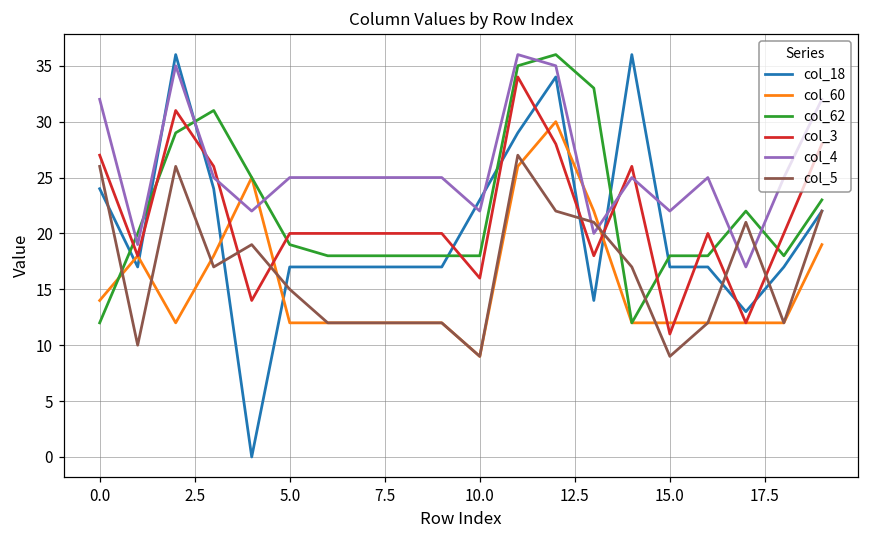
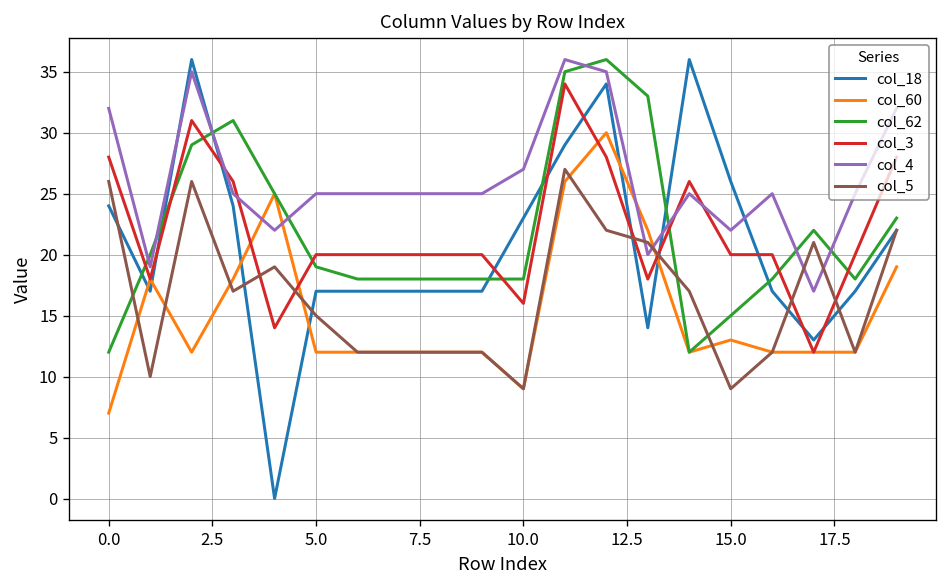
  {
    "col_18": {
      "0.0": 24,
      "5.0": 17,
      "10.0": 23,
-     "15.0": 17
+     "15.0": 26
    },
    "col_60": {
-     "0.0": 14,
+     "0.0": 7,
      "5.0": 12,
-     "15.0": 12
+     "15.0": 13
    },
    "col_62": {
      "0.0": 12,
      "5.0": 19,
      "10.0": 18,
-     "15.0": 18
+     "15.0": 15
    },
    "col_3": {
-     "0.0": 27,
+     "0.0": 28,
      "5.0": 20,
      "10.0": 16,
-     "15.0": 11
+     "15.0": 20
    },
    "col_4": {
      "0.0": 32,
      "5.0": 25,
-     "10.0": 22,
+     "10.0": 27,
      "15.0": 22
    },
    "col_5": {
      "0.0": 26,
      "5.0": 15,
      "15.0": 9
    }
  }
